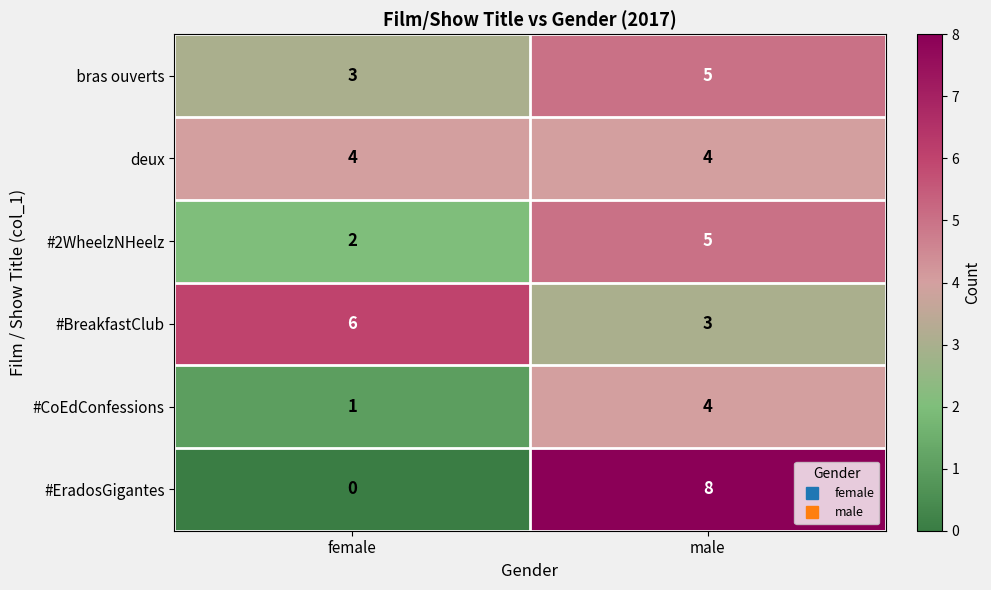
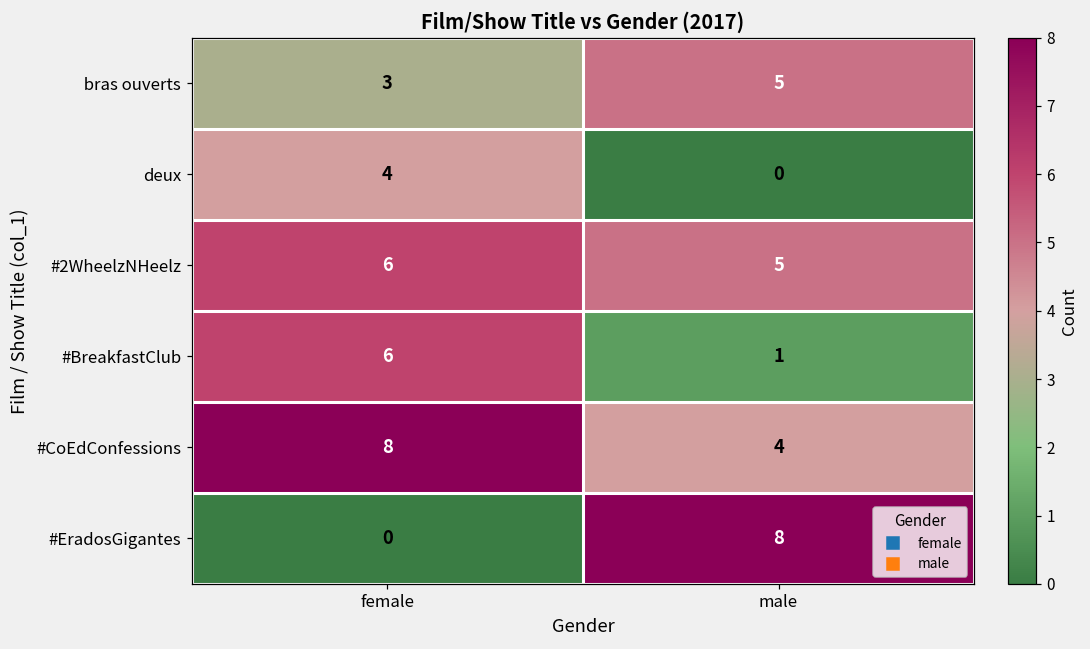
  {
    "bras ouverts": {
      "female": 3,
      "male": 5
    },
    "deux": {
      "female": 4,
-     "male": 4
+     "male": 0
    },
    "#2WheelzNHeelz": {
-     "female": 2,
+     "female": 6,
      "male": 5
    },
    "#BreakfastClub": {
      "female": 6,
-     "male": 3
+     "male": 1
    },
    "#CoEdConfessions": {
-     "female": 1,
+     "female": 8,
      "male": 4
    },
    "#EradosGigantes": {
      "female": 0,
      "male": 8
    }
  }
